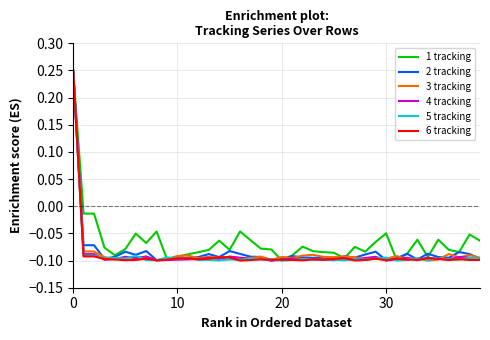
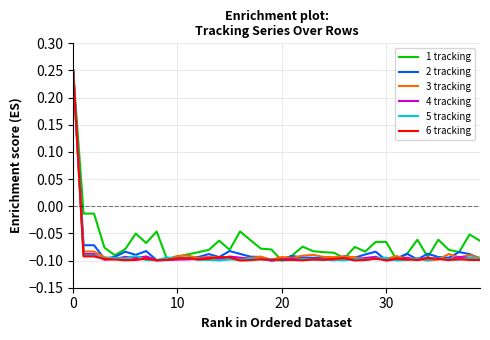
  {
    "1 tracking": {
-     "30": -0.05
+     "30": -0.07
    }
  }
